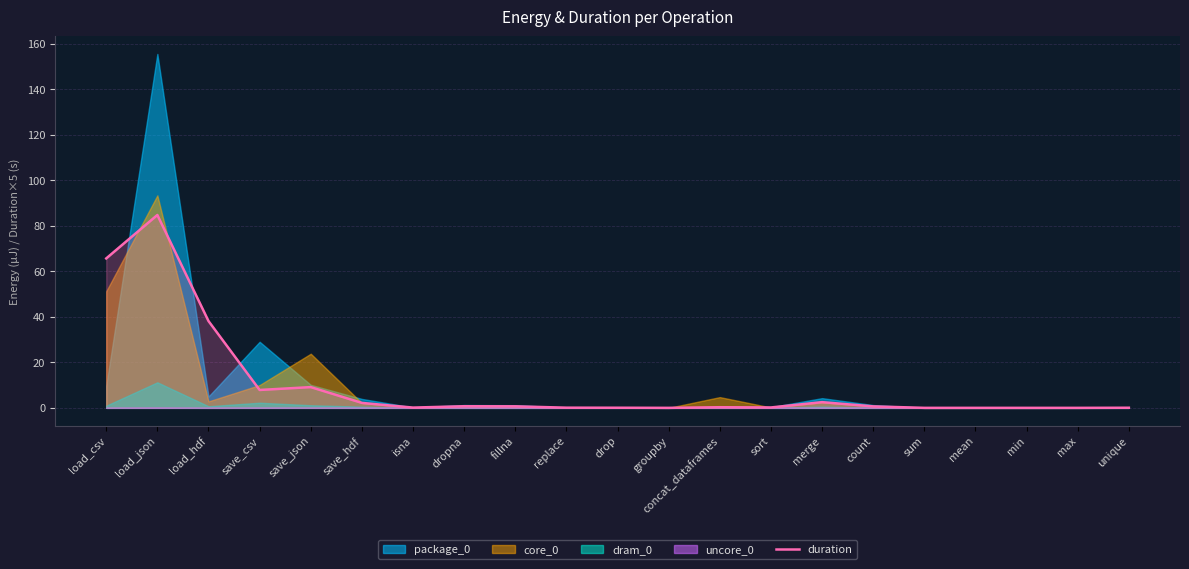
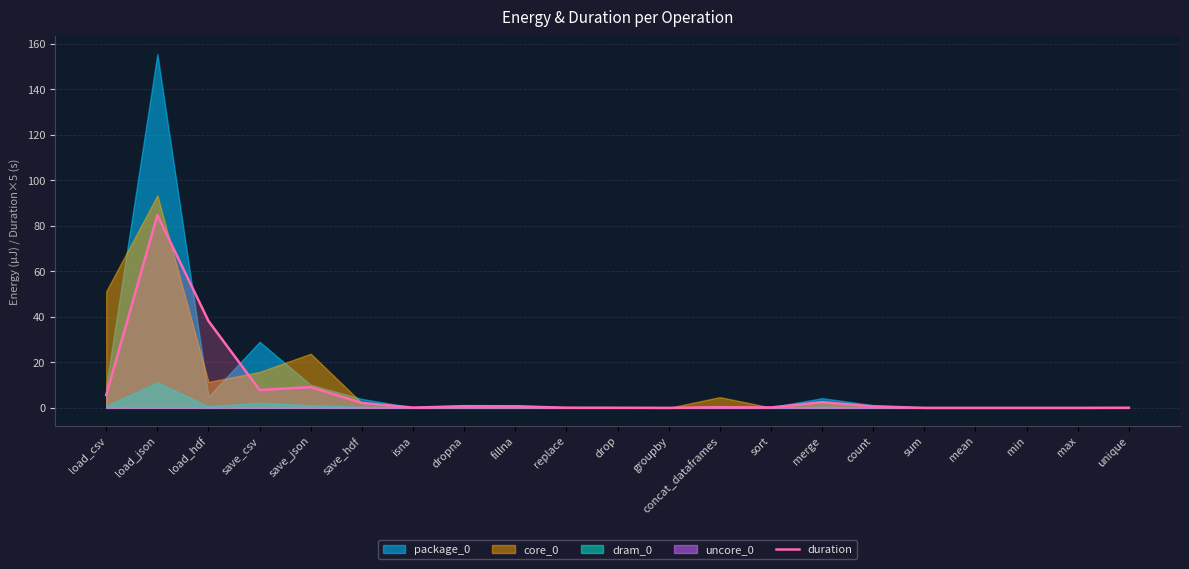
  {
    "duration": {
-     "load_csv": 66,
+     "load_csv": 6,
      "load_json": 85,
      "load_hdf": 38,
      "save_csv": 8
    },
    "core_0": {
      "load_csv": 51,
      "load_json": 93,
-     "load_hdf": 3,
-     "save_csv": 10,
+     "load_hdf": 11,
+     "save_csv": 16,
      "save_json": 24,
      "concat_dataframes": 5
    }
  }
